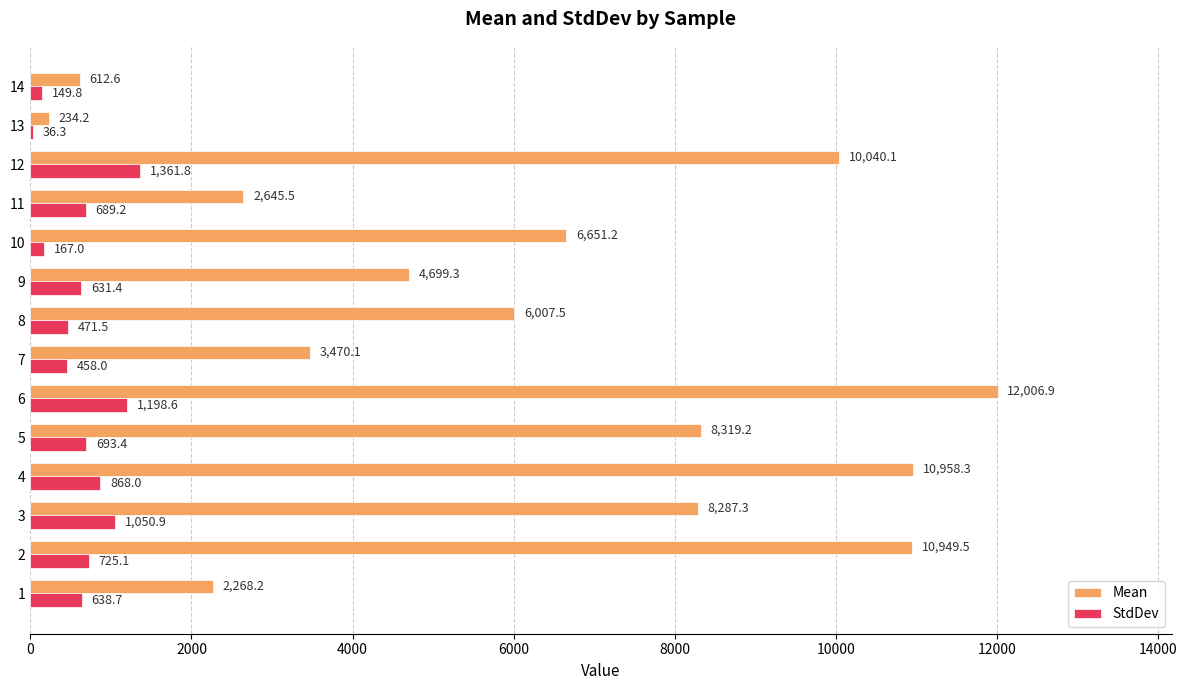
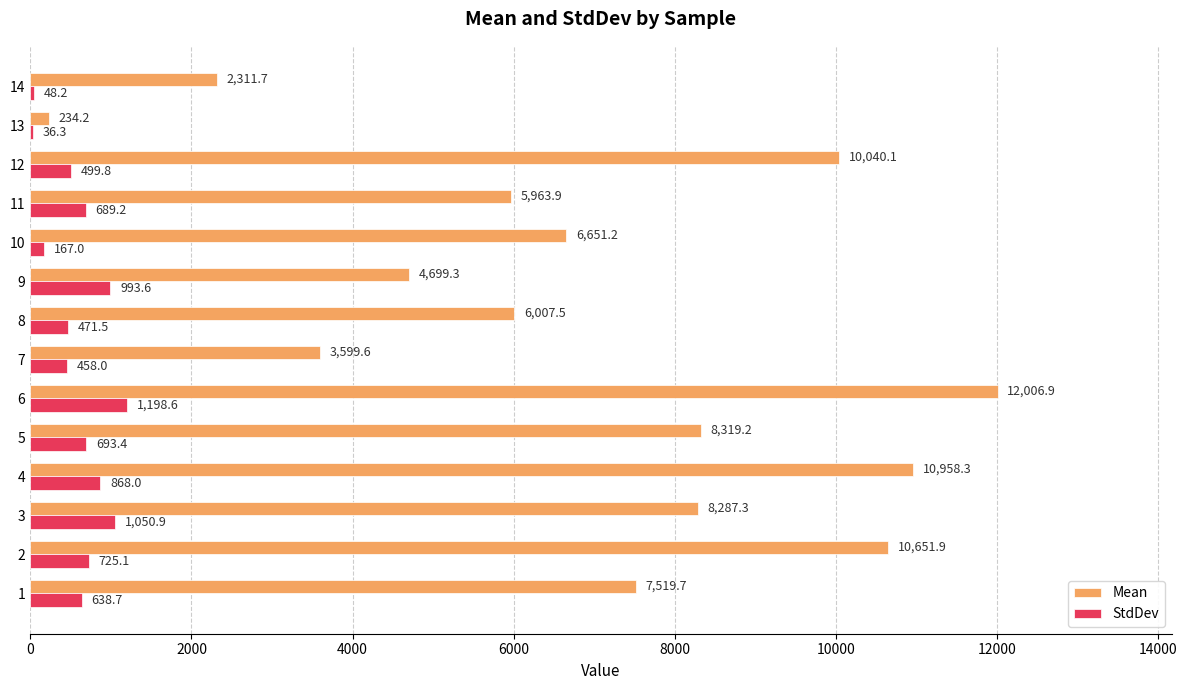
  {
    "Mean": {
-     "14": "612.6",
+     "14": "2,311.7",
      "13": "234.2",
      "12": "10,040.1",
-     "11": "2,645.5",
+     "11": "5,963.9",
      "10": "6,651.2",
      "9": "4,699.3",
      "8": "6,007.5",
-     "7": "3,470.1",
+     "7": "3,599.6",
      "6": "12,006.9",
      "5": "8,319.2",
      "4": "10,958.3",
      "3": "8,287.3",
-     "2": "10,949.5",
-     "1": "2,268.2"
+     "2": "10,651.9",
+     "1": "7,519.7"
    },
    "StdDev": {
-     "14": "149.8",
+     "14": "48.2",
      "13": "36.3",
-     "12": "1,361.8",
+     "12": "499.8",
      "11": "689.2",
      "10": "167.0",
-     "9": "631.4",
+     "9": "993.6",
      "8": "471.5",
      "7": "458.0",
      "6": "1,198.6",
      "5": "693.4",
      "4": "868.0",
      "3": "1,050.9",
      "2": "725.1",
      "1": "638.7"
    }
  }
